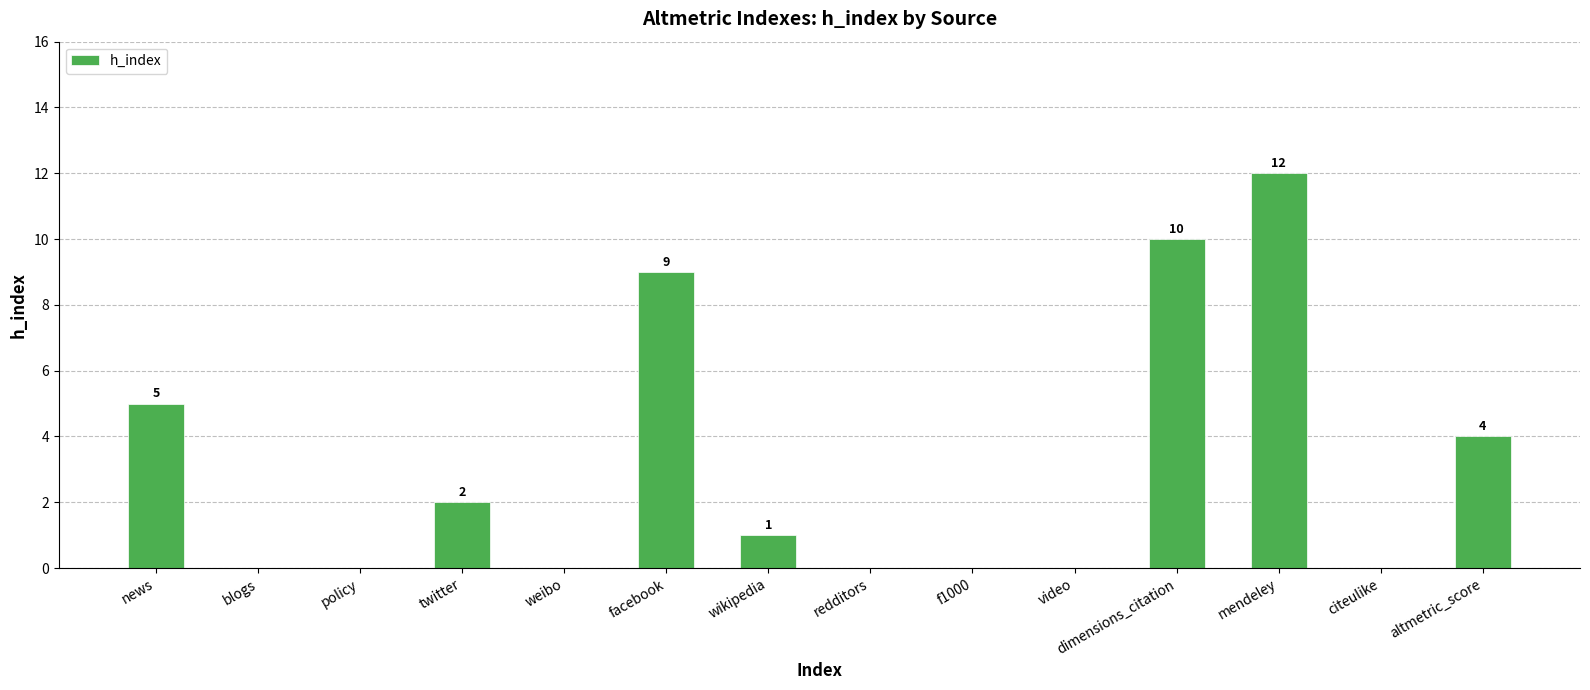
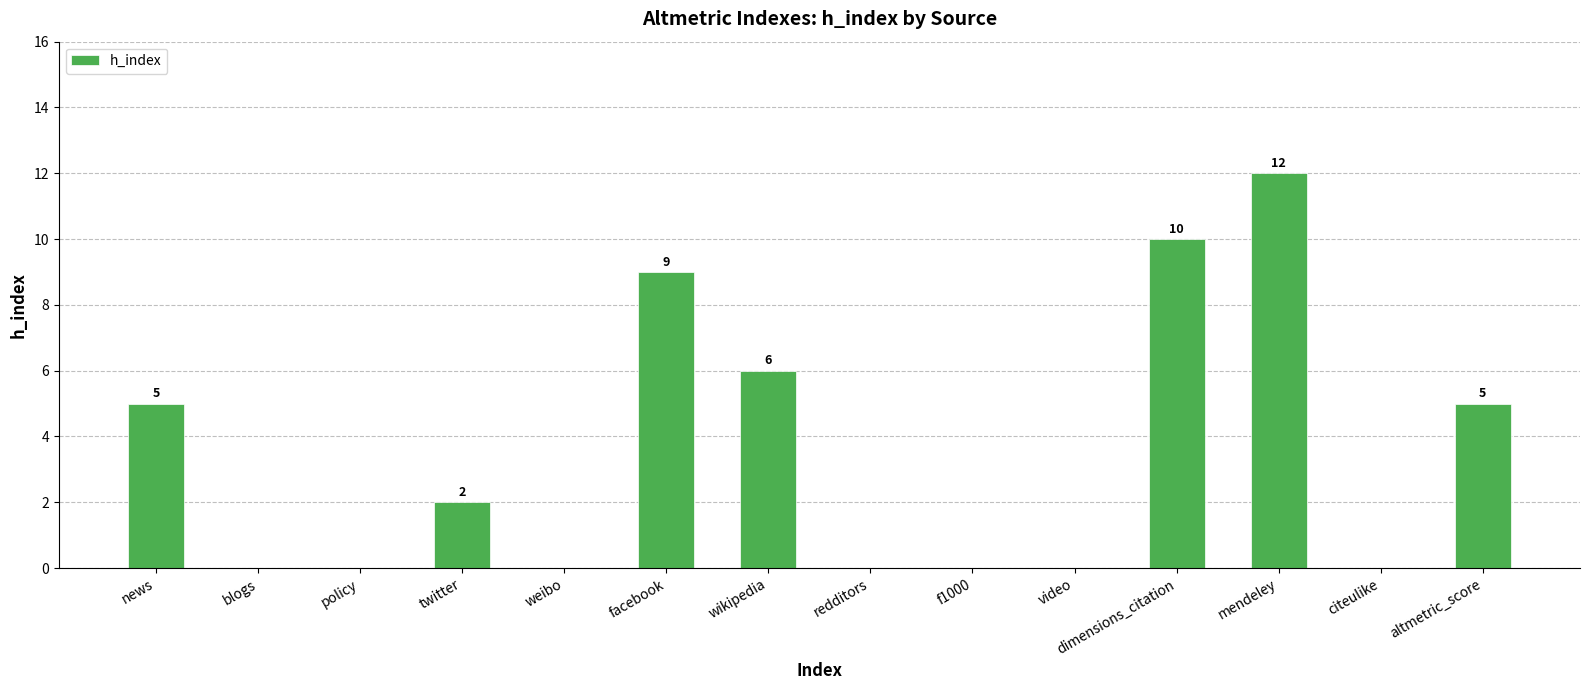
  {
    "news": 5,
    "twitter": 2,
    "facebook": 9,
-   "wikipedia": 1,
+   "wikipedia": 6,
    "dimensions_citation": 10,
    "mendeley": 12,
-   "altmetric_score": 4
+   "altmetric_score": 5
  }
